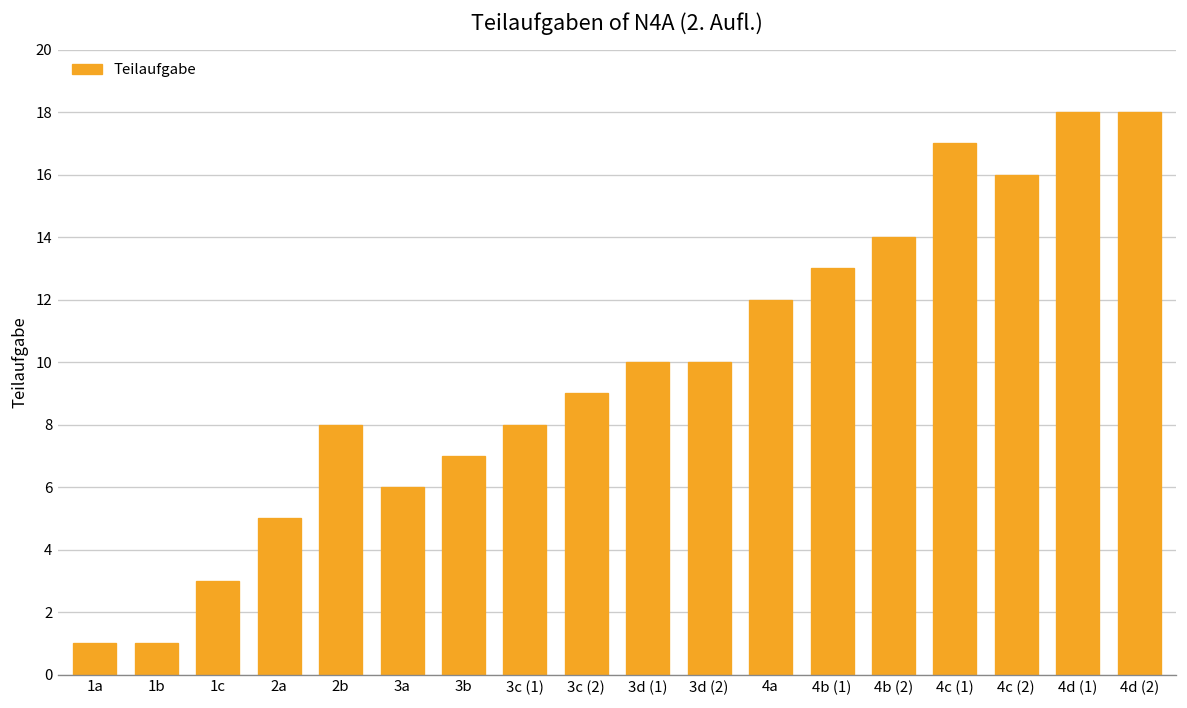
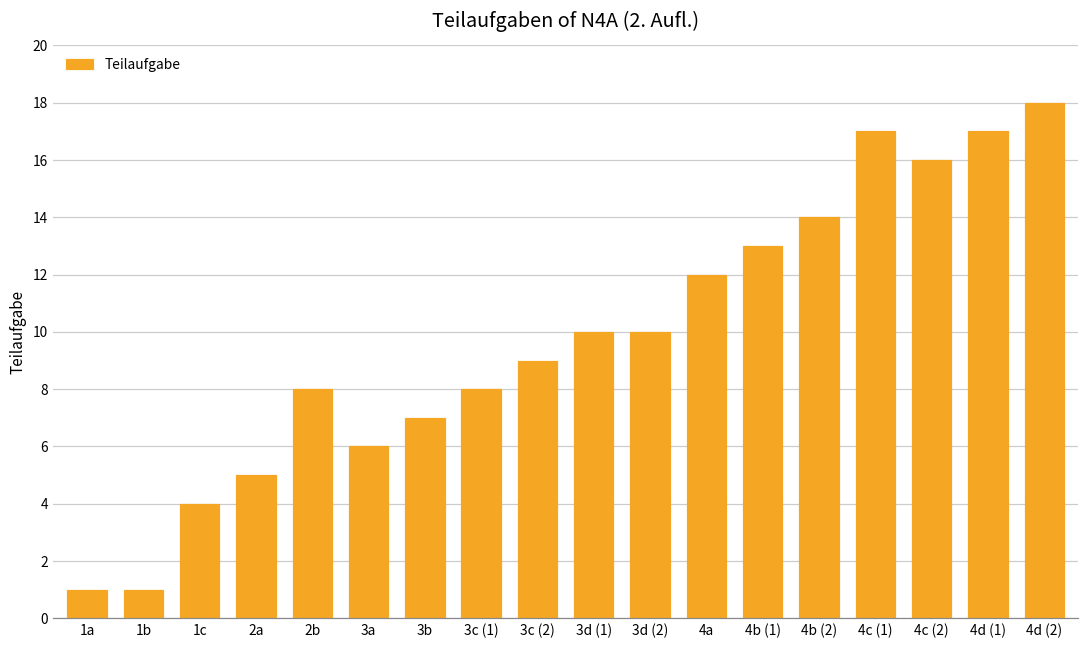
  {
    "1a": 1,
    "1b": 1,
-   "1c": 3,
+   "1c": 4,
    "2a": 5,
    "2b": 8,
    "3a": 6,
    "3b": 7,
    "3c (1)": 8,
    "3c (2)": 9,
    "3d (1)": 10,
    "3d (2)": 10,
    "4a": 12,
    "4b (1)": 13,
    "4b (2)": 14,
    "4c (1)": 17,
    "4c (2)": 16,
-   "4d (1)": 18,
+   "4d (1)": 17,
    "4d (2)": 18
  }
